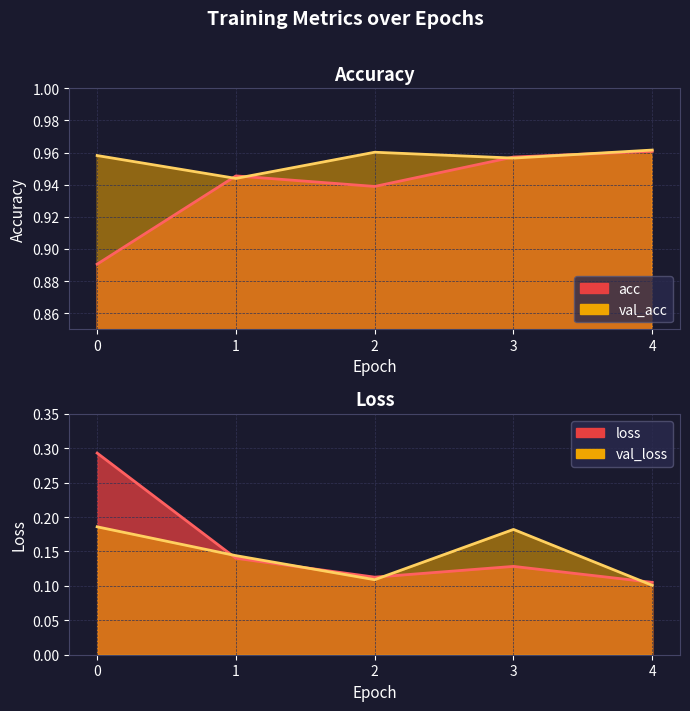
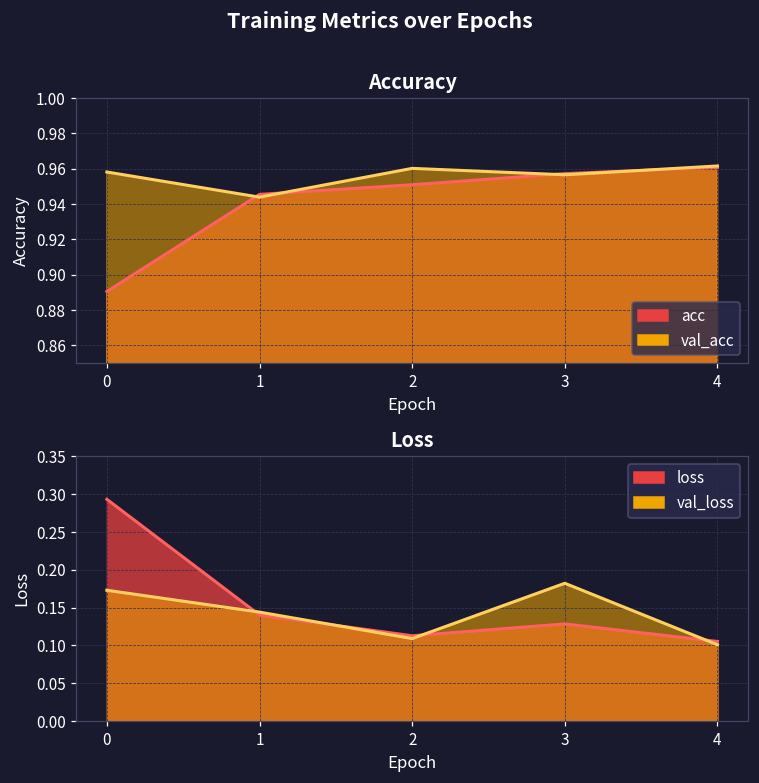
  {
    "Accuracy": {
      "acc": {
        "0": 0.891,
-       "2": 0.939
+       "2": 0.951
      },
      "val_acc": {
        "0": 0.958,
        "2": 0.960
      }
    },
    "Loss": {
      "loss": {
        "0": 0.29,
        "1": 0.14,
        "3": 0.13,
        "4": 0.11
      },
      "val_loss": {
-       "0": 0.19,
+       "0": 0.17,
        "1": 0.14,
        "3": 0.18,
        "4": 0.10
      }
    }
  }
